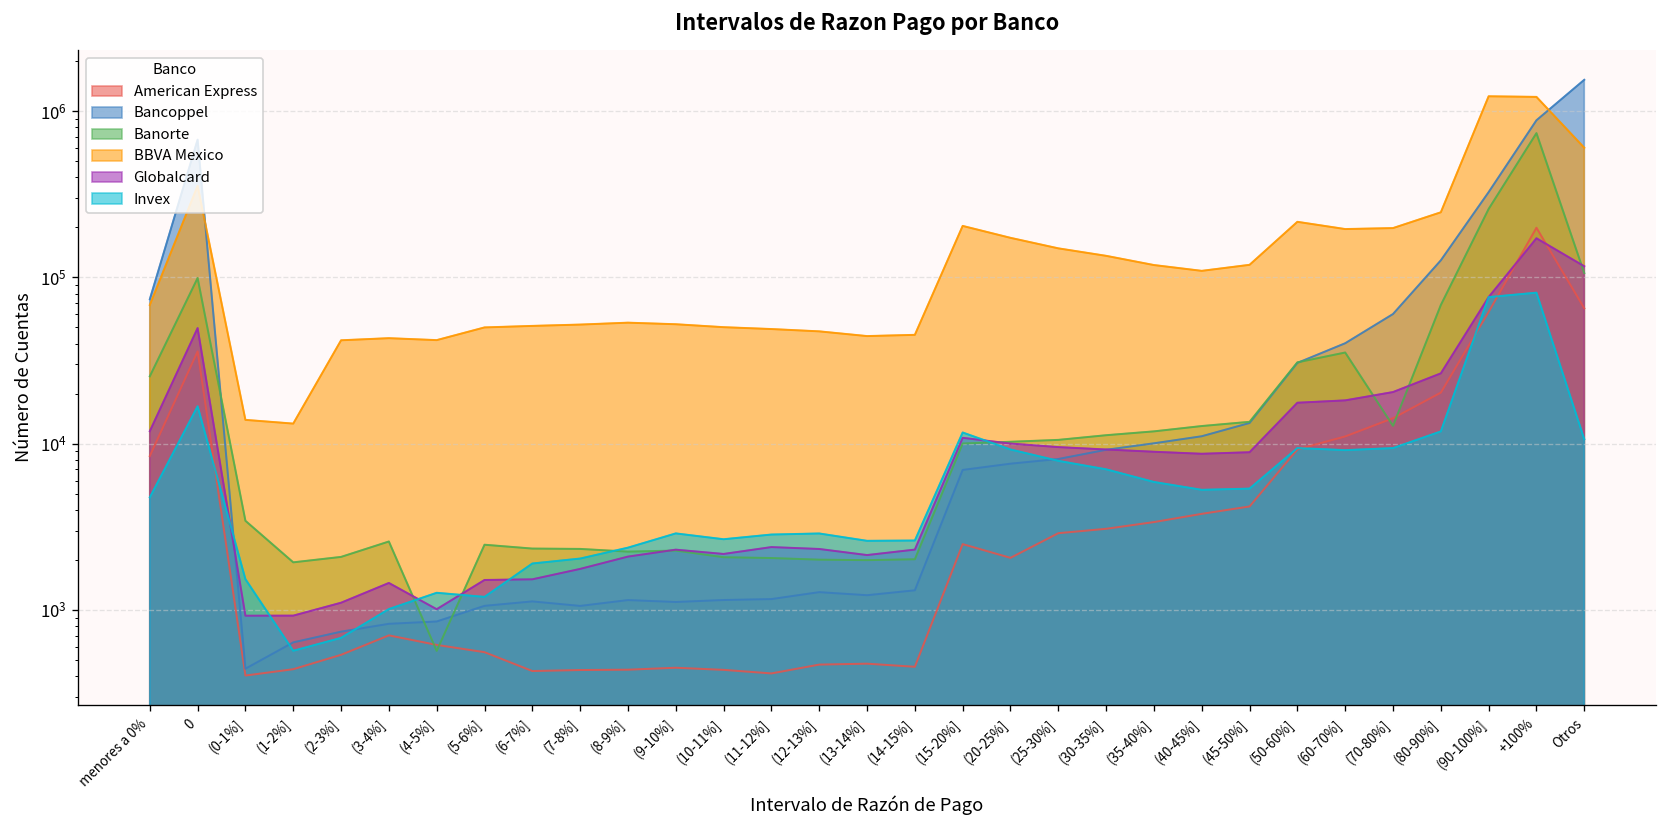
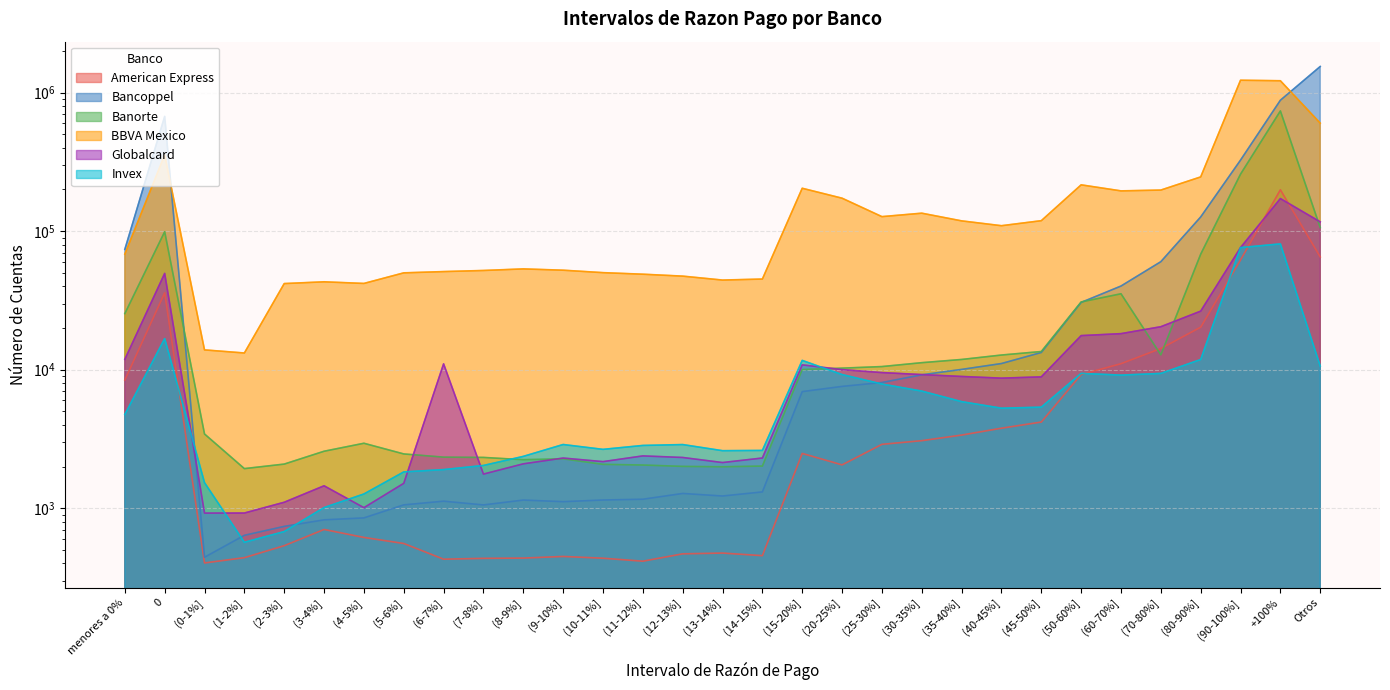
  {
    "American Express": {
      "menores a 0%": 8000,
      "0": 36000,
      "(0-1%]": 400,
      "(1-2%]": 440,
      "(2-3%]": 540,
      "(3-4%]": 700,
      "(4-5%]": 600,
      "(5-6%]": 560,
      "(6-7%]": 430,
      "(7-8%]": 440,
      "(8-9%]": 440,
      "(9-10%]": 450,
      "(10-11%]": 440,
      "(11-12%]": 420,
      "(12-13%]": 470,
      "(13-14%]": 480,
      "(14-15%]": 460,
      "(15-20%]": 2500,
      "(20-25%]": 2100,
      "(25-30%]": 2900,
      "(30-35%]": 3100,
      "(35-40%]": 3400,
      "(40-45%]": 3800,
      "(45-50%]": 4200,
      "(60-70%]": 11000,
      "(70-80%]": 14000,
      "(80-90%]": 20000,
      "(90-100%]": 60000,
      "+100%": 200000,
      "Otros": 70000
    },
    "Bancoppel": {
      "menores a 0%": 70000,
      "(0-1%]": 440,
      "(1-2%]": 600,
      "(2-3%]": 700,
      "(3-4%]": 800,
      "(4-5%]": 900,
      "(5-6%]": 1100,
      "(6-7%]": 1100,
      "(7-8%]": 1100,
      "(8-9%]": 1100,
      "(9-10%]": 1100,
      "(10-11%]": 1100,
      "(11-12%]": 1200,
      "(12-13%]": 1300,
      "(13-14%]": 1200,
      "(14-15%]": 1300,
      "(15-20%]": 7000,
      "(20-25%]": 8000,
      "(35-40%]": 10000,
      "(40-45%]": 11000,
      "(60-70%]": 40000,
      "(70-80%]": 60000,
      "(80-90%]": 130000,
      "(90-100%]": 330000,
      "+100%": 900000,
      "Otros": 1500000
    },
    "Banorte": {
      "menores a 0%": 25000,
      "0": 100000,
      "(0-1%]": 3400,
      "(1-2%]": 1900,
      "(2-3%]": 2100,
      "(3-4%]": 2600,
-     "(4-5%]": 570,
+     "(4-5%]": 2900,
      "(5-6%]": 2500,
      "(6-7%]": 2300,
      "(7-8%]": 2300,
      "(8-9%]": 2200,
      "(10-11%]": 2100,
      "(11-12%]": 2100,
      "(12-13%]": 2000,
      "(13-14%]": 2000,
      "(14-15%]": 2000,
      "(15-20%]": 10000,
      "(25-30%]": 11000,
      "(30-35%]": 11000,
      "(35-40%]": 12000,
      "(40-45%]": 13000,
      "(60-70%]": 35000,
      "(70-80%]": 13000,
      "(80-90%]": 70000,
      "(90-100%]": 260000,
      "+100%": 700000,
      "Otros": 110000
    },
    "BBVA Mexico": {
      "menores a 0%": 70000,
      "(0-1%]": 14000,
      "(1-2%]": 13000,
      "(2-3%]": 42000,
      "(3-4%]": 43000,
      "(4-5%]": 42000,
      "(5-6%]": 50000,
      "(6-7%]": 51000,
      "(7-8%]": 52000,
      "(8-9%]": 53000,
      "(9-10%]": 52000,
      "(10-11%]": 50000,
      "(11-12%]": 49000,
      "(12-13%]": 47000,
      "(13-14%]": 44000,
      "(14-15%]": 45000,
      "(15-20%]": 200000,
      "(20-25%]": 170000,
-     "(25-30%]": 150000,
+     "(25-30%]": 130000,
      "(30-35%]": 130000,
      "(35-40%]": 120000,
      "(40-45%]": 110000,
      "(45-50%]": 120000,
      "(50-60%]": 220000,
      "(60-70%]": 200000,
      "(70-80%]": 200000,
      "(80-90%]": 250000,
      "(90-100%]": 1200000,
      "+100%": 1200000,
      "Otros": 600000
    },
    "Globalcard": {
      "menores a 0%": 12000,
      "0": 50000,
      "(0-1%]": 900,
      "(1-2%]": 900,
      "(2-3%]": 1100,
      "(3-4%]": 1500,
      "(4-5%]": 1000,
      "(5-6%]": 1500,
-     "(6-7%]": 1500,
+     "(6-7%]": 11000,
      "(7-8%]": 1800,
      "(8-9%]": 2100,
      "(10-11%]": 2200,
      "(11-12%]": 2400,
      "(12-13%]": 2300,
      "(13-14%]": 2100,
      "(14-15%]": 2300,
      "(15-20%]": 11000,
      "(25-30%]": 10000,
      "(35-40%]": 9000,
      "(40-45%]": 9000,
      "(45-50%]": 9000,
      "(50-60%]": 18000,
      "(60-70%]": 18000,
      "(70-80%]": 20000,
      "(80-90%]": 26000,
      "+100%": 170000,
      "Otros": 120000
    },
    "Invex": {
      "menores a 0%": 4800,
      "0": 17000,
      "(0-1%]": 1500,
      "(1-2%]": 570,
      "(2-3%]": 700,
      "(3-4%]": 1000,
      "(4-5%]": 1300,
-     "(5-6%]": 1200,
+     "(5-6%]": 1800,
      "(6-7%]": 1900,
      "(7-8%]": 2000,
      "(8-9%]": 2400,
      "(9-10%]": 2900,
      "(10-11%]": 2700,
      "(11-12%]": 2800,
      "(12-13%]": 2900,
      "(13-14%]": 2600,
      "(14-15%]": 2600,
      "(15-20%]": 12000,
      "(20-25%]": 9000,
      "(30-35%]": 7000,
      "(35-40%]": 5900,
      "(40-45%]": 5300,
      "(45-50%]": 5400,
      "(60-70%]": 9000,
      "(70-80%]": 9000,
      "(80-90%]": 12000,
      "+100%": 80000,
      "Otros": 11000
    }
  }
